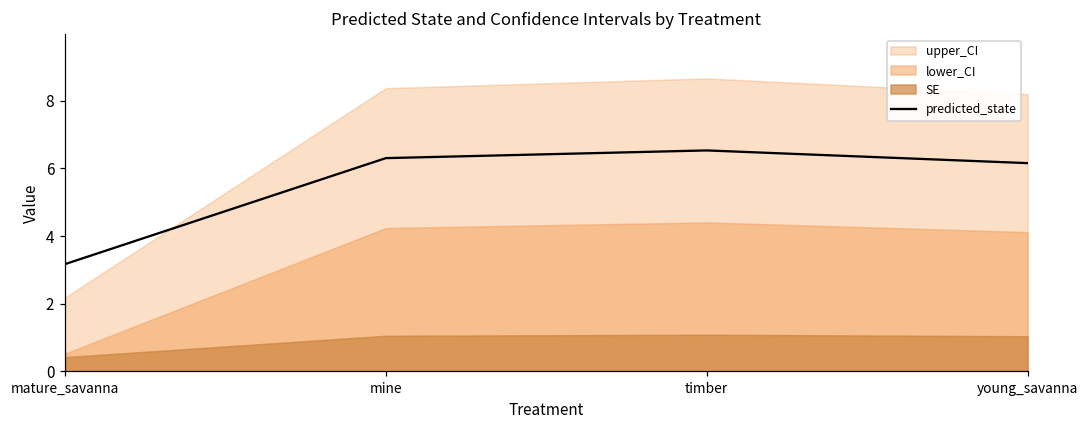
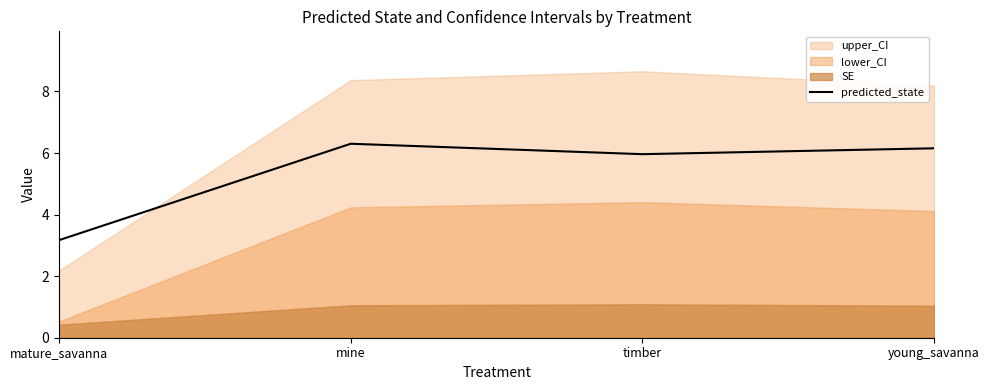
  {
    "predicted_state": {
      "mature_savanna": 3.2,
      "mine": 6.3,
-     "timber": 6.5,
+     "timber": 6.0,
      "young_savanna": 6.2
    }
  }
